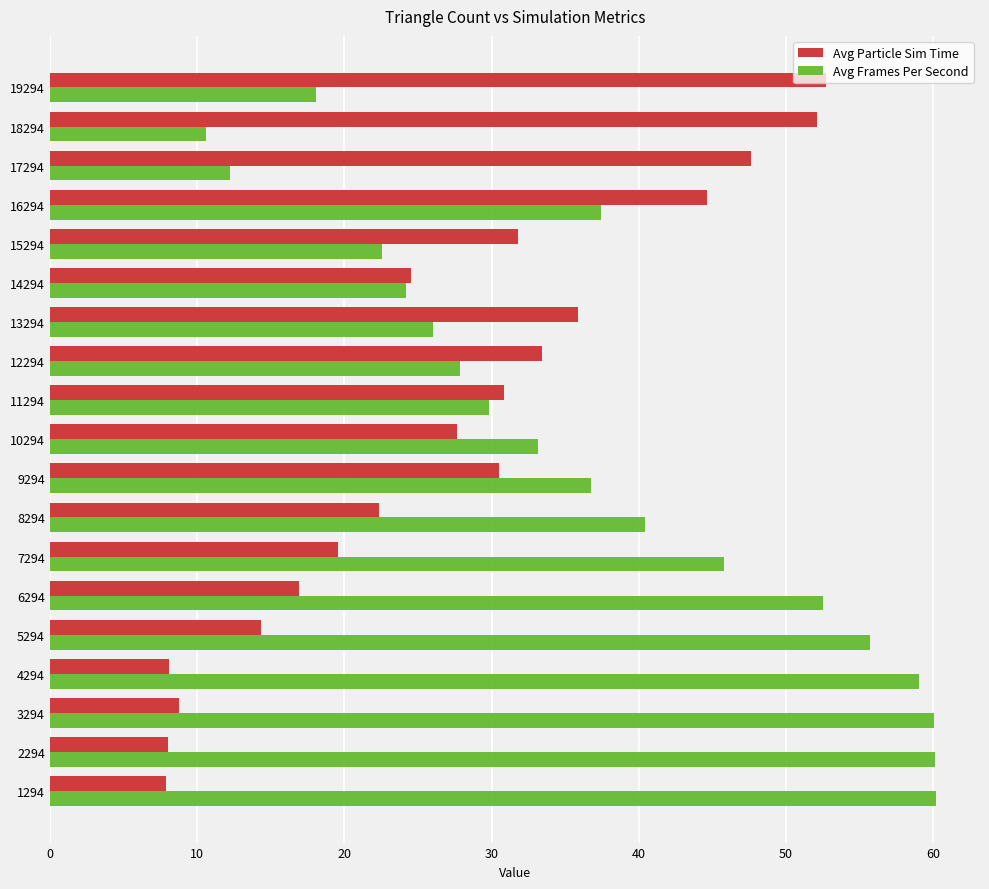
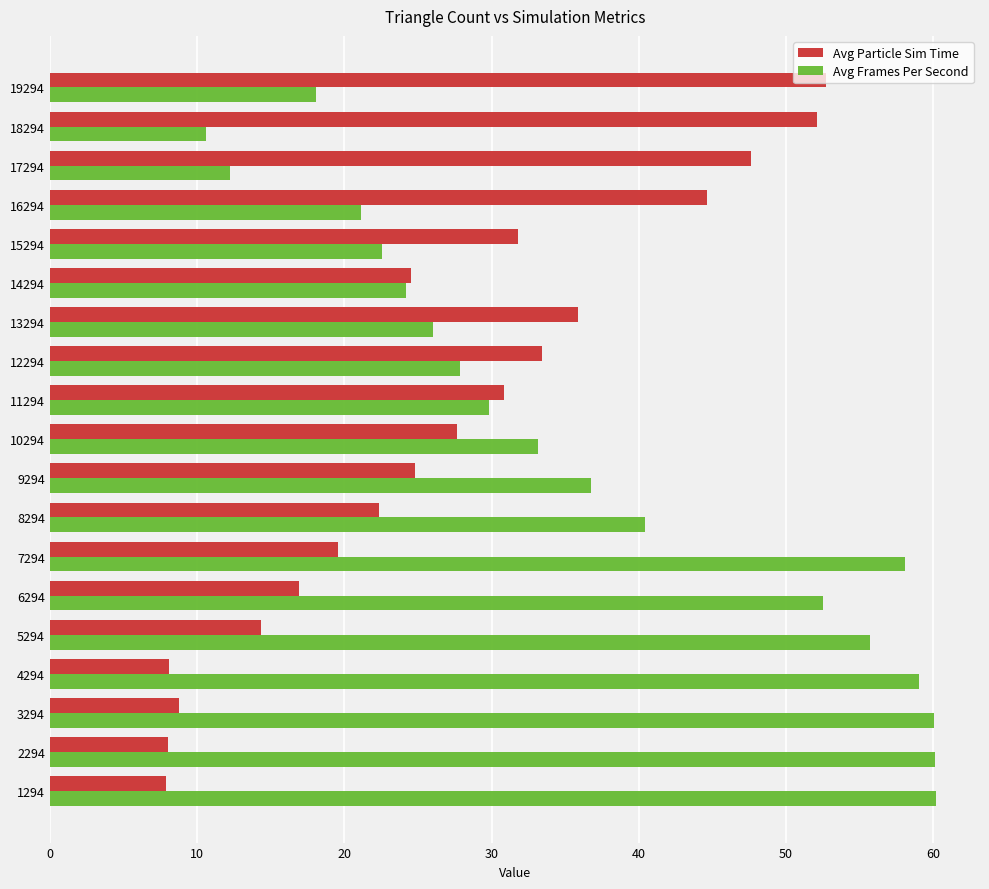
  {
    "Avg Particle Sim Time": {
      "18294": 52.1,
      "17294": 47.6,
      "16294": 44.6,
      "15294": 31.8,
      "14294": 24.5,
      "13294": 35.9,
      "12294": 33.4,
      "11294": 30.8,
      "10294": 27.7,
-     "9294": 30.5,
+     "9294": 24.8,
      "8294": 22.4,
      "7294": 19.6,
      "6294": 16.9,
      "5294": 14.4,
      "4294": 8.1,
      "3294": 8.8,
      "2294": 8.0,
      "1294": 7.9
    },
    "Avg Frames Per Second": {
      "19294": 18.1,
      "18294": 10.6,
      "17294": 12.2,
-     "16294": 37.4,
+     "16294": 21.1,
      "15294": 22.5,
      "14294": 24.2,
      "13294": 26.0,
      "12294": 27.8,
      "11294": 29.8,
      "10294": 33.2,
      "9294": 36.7,
      "8294": 40.4,
-     "7294": 45.8,
+     "7294": 58.1,
      "6294": 52.5,
      "5294": 55.7,
      "4294": 59.1,
      "3294": 60.0,
      "2294": 60.1,
      "1294": 60.2
    }
  }
